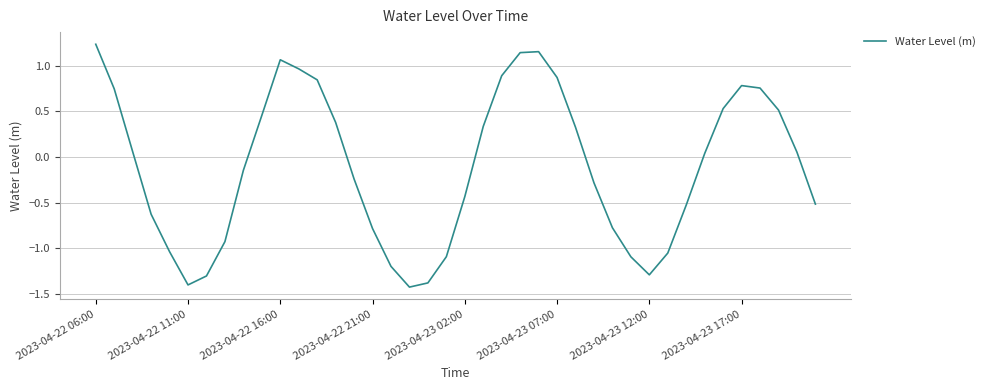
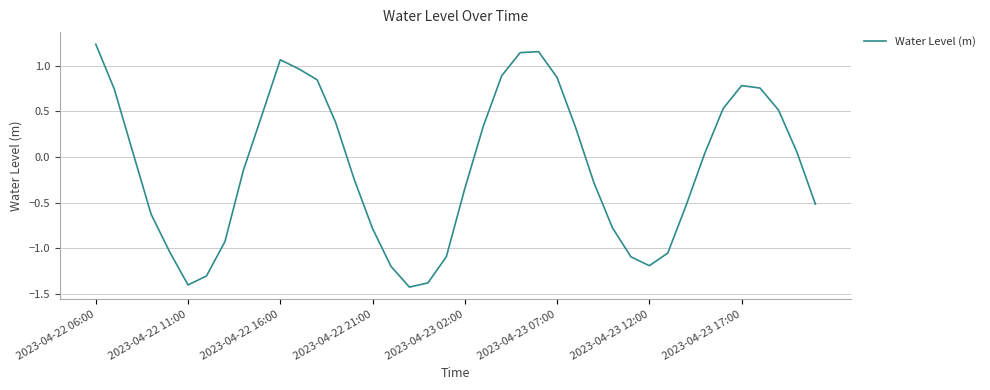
  {
    "2023-04-22 06:00": 1.2,
    "2023-04-22 11:00": -1.4,
    "2023-04-22 16:00": 1.1,
    "2023-04-22 21:00": -0.8,
-   "2023-04-23 02:00": -0.4,
+   "2023-04-23 02:00": -0.3,
    "2023-04-23 07:00": 0.9,
-   "2023-04-23 12:00": -1.3,
+   "2023-04-23 12:00": -1.2,
    "2023-04-23 17:00": 0.8
  }
